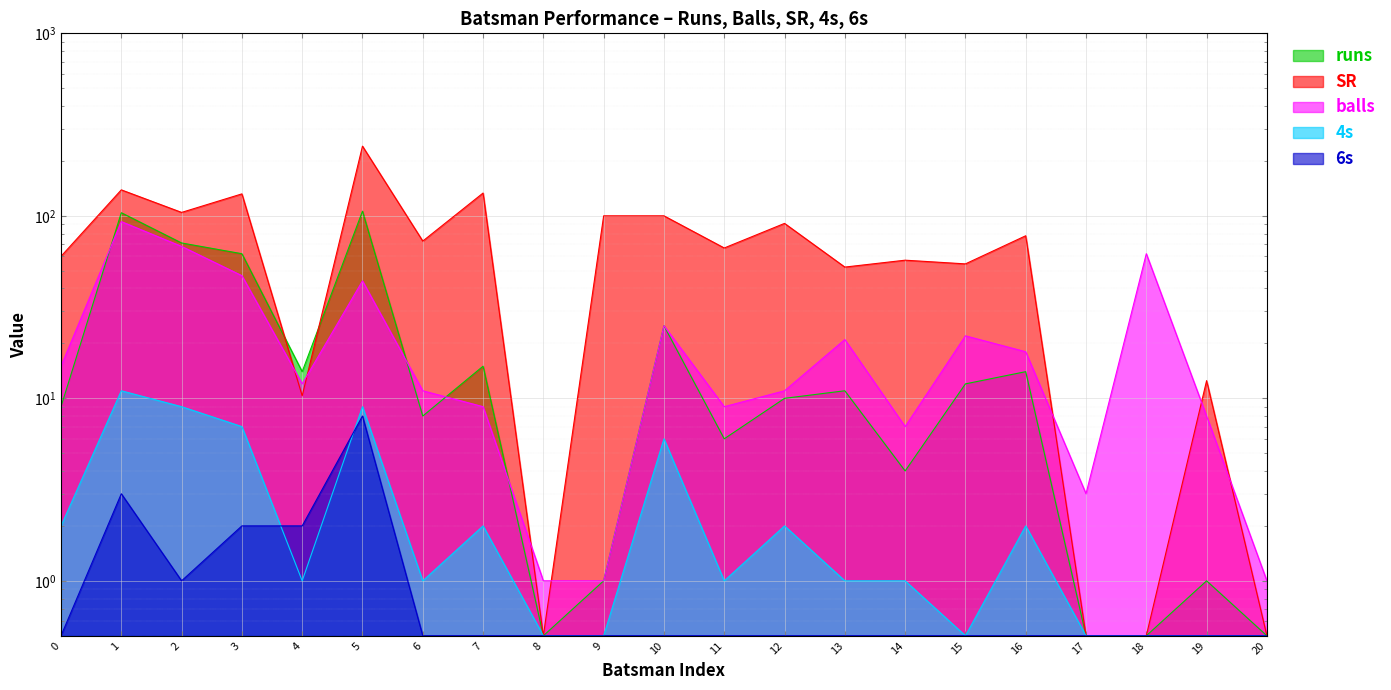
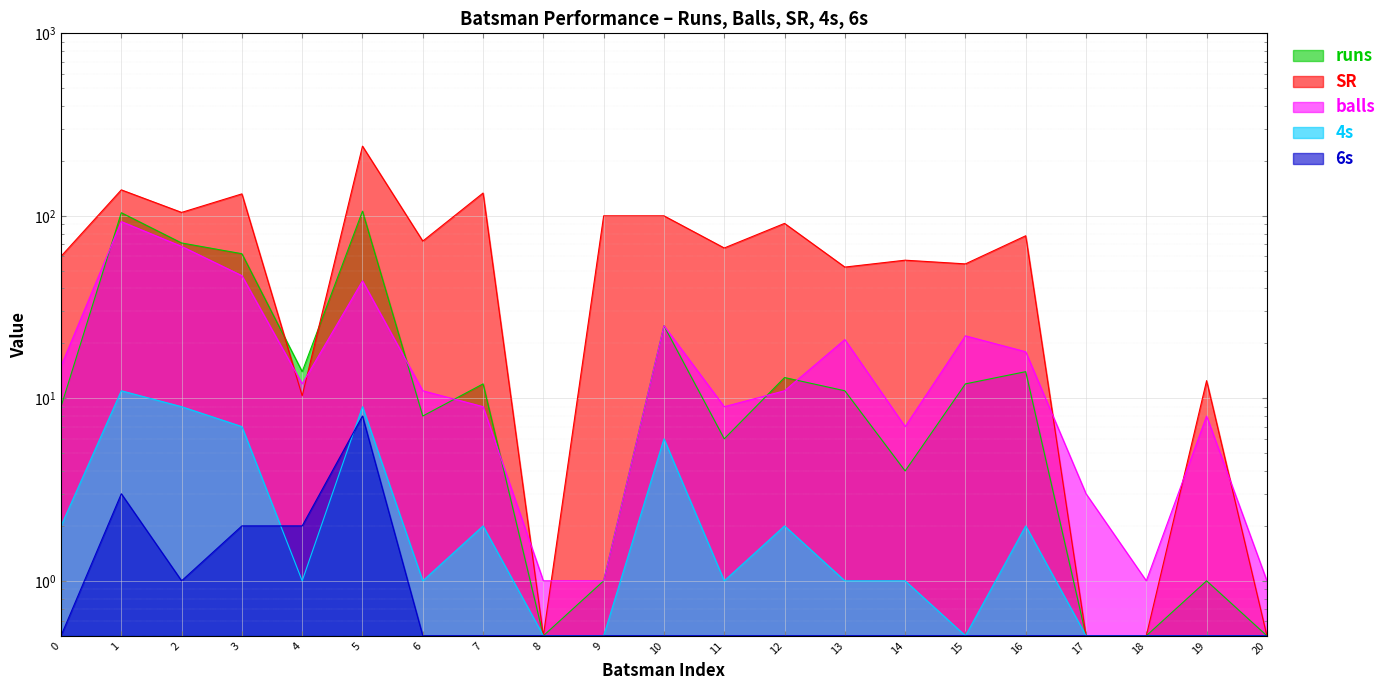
  {
    "runs": {
      "0": 9,
      "1": 100,
      "2": 71,
      "3": 62,
      "4": 14,
      "5": 110,
      "6": 8,
-     "7": 15,
+     "7": 12,
      "11": 6,
-     "12": 10,
+     "12": 13,
      "13": 11,
      "14": 4,
      "15": 12,
      "16": 14,
      "19": 1
    },
    "SR": {
      "0": 60,
      "1": 140,
      "2": 100,
      "3": 130,
      "4": 10,
      "5": 240,
      "6": 73,
      "7": 130,
      "9": 100,
      "10": 100,
      "11": 67,
      "12": 90,
      "13": 52,
      "14": 57,
      "15": 55,
      "16": 78,
      "19": 13
    },
    "balls": {
      "0": 15,
      "1": 90,
      "2": 68,
      "3": 47,
      "4": 12,
      "5": 44,
      "6": 11,
      "7": 9,
      "8": 1,
      "11": 9,
      "12": 11,
      "13": 21,
      "14": 7,
      "15": 22,
      "16": 18,
      "17": 3,
-     "18": 62,
+     "18": 1,
      "19": 8,
      "20": 1
    },
    "4s": {
      "0": 2,
      "1": 11,
      "2": 9,
      "3": 7,
      "4": 1,
      "5": 9,
      "6": 1,
      "7": 2,
      "10": 6,
      "11": 1,
      "12": 2,
      "13": 1,
      "14": 1,
      "16": 2
    },
    "6s": {
      "0": 0.50,
      "1": 3,
      "2": 1,
      "3": 2,
      "4": 2,
      "5": 8,
      "6": 0.50,
      "7": 0.50,
      "10": 0.50,
      "11": 0.50,
      "12": 0.50,
      "13": 0.50,
      "14": 0.50,
      "16": 0.50
    }
  }
